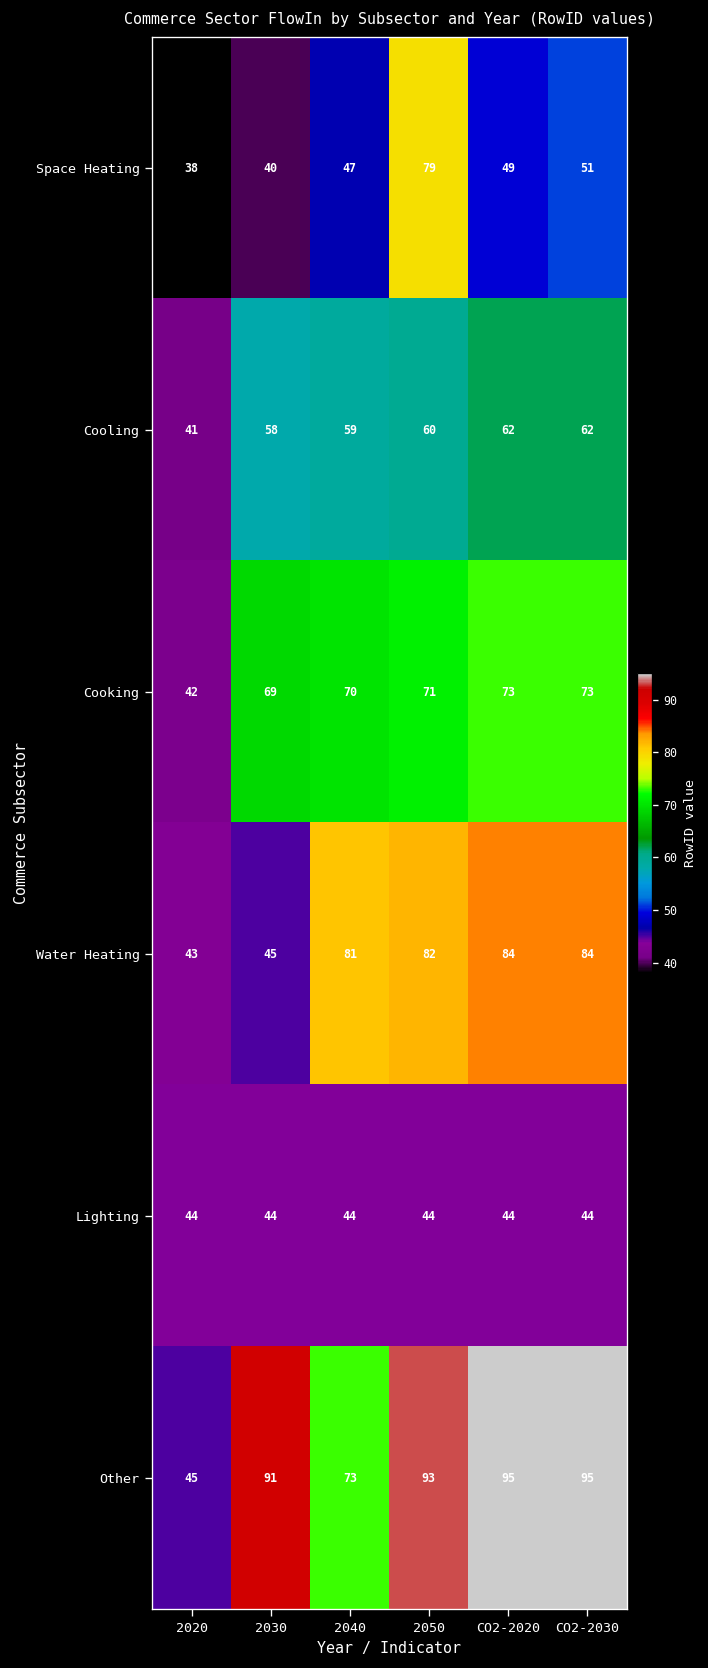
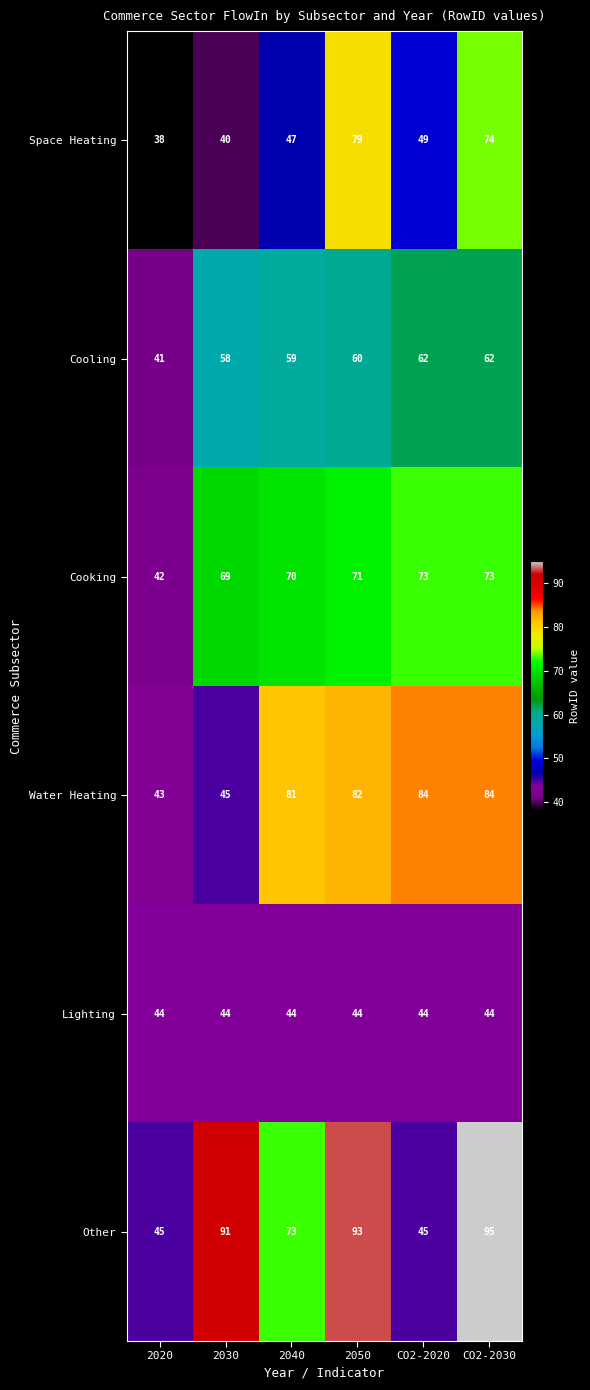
  {
    "Space Heating": {
      "2020": 38,
      "2030": 40,
      "2040": 47,
      "2050": 79,
      "CO2-2020": 49,
-     "CO2-2030": 51
+     "CO2-2030": 74
    },
    "Cooling": {
      "2020": 41,
      "2030": 58,
      "2040": 59,
      "2050": 60,
      "CO2-2020": 62,
      "CO2-2030": 62
    },
    "Cooking": {
      "2020": 42,
      "2030": 69,
      "2040": 70,
      "2050": 71,
      "CO2-2020": 73,
      "CO2-2030": 73
    },
    "Water Heating": {
      "2020": 43,
      "2030": 45,
      "2040": 81,
      "2050": 82,
      "CO2-2020": 84,
      "CO2-2030": 84
    },
    "Lighting": {
      "2020": 44,
      "2030": 44,
      "2040": 44,
      "2050": 44,
      "CO2-2020": 44,
      "CO2-2030": 44
    },
    "Other": {
      "2020": 45,
      "2030": 91,
      "2040": 73,
      "2050": 93,
-     "CO2-2020": 95,
+     "CO2-2020": 45,
      "CO2-2030": 95
    }
  }
